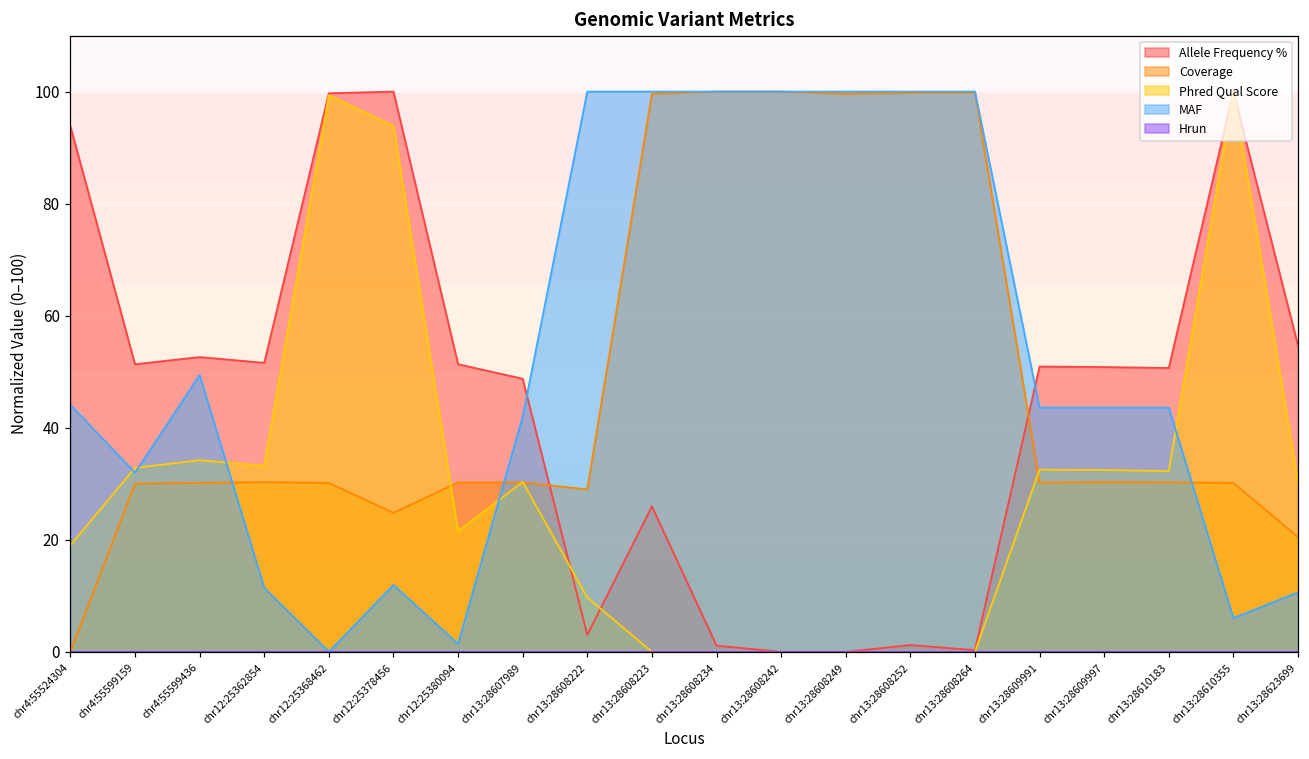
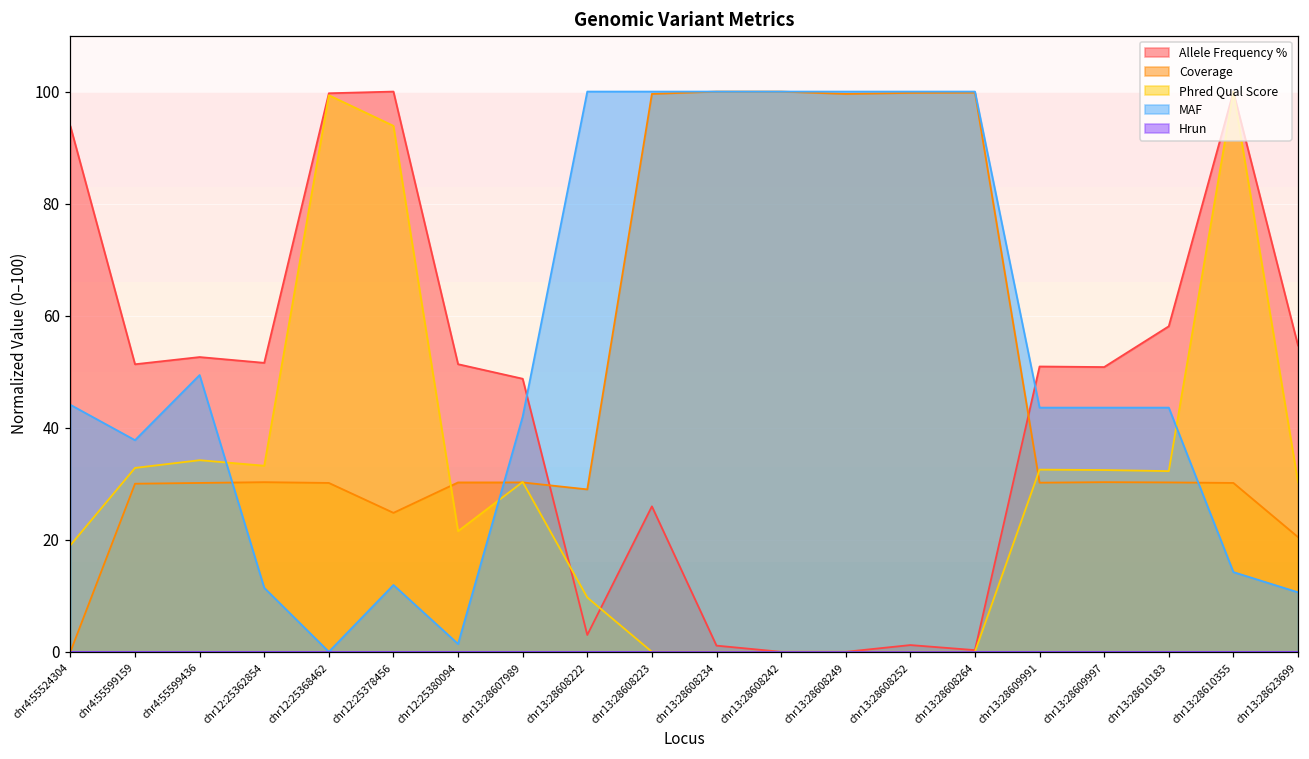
  {
    "Allele Frequency %": {
      "chr4:55524304": 94,
      "chr4:55599159": 51,
      "chr4:55599436": 53,
      "chr12:25362854": 52,
      "chr12:25378456": 100,
      "chr12:25380094": 51,
      "chr13:28607989": 49,
      "chr13:28608222": 3,
      "chr13:28608223": 26,
      "chr13:28608234": 1,
      "chr13:28608252": 1,
      "chr13:28609991": 51,
      "chr13:28609997": 51,
-     "chr13:28610183": 51,
+     "chr13:28610183": 58,
      "chr13:28623699": 55
    },
    "MAF": {
      "chr4:55524304": 44,
-     "chr4:55599159": 32,
+     "chr4:55599159": 38,
      "chr4:55599436": 49,
      "chr12:25362854": 11,
      "chr12:25378456": 12,
      "chr12:25380094": 1,
      "chr13:28607989": 42,
      "chr13:28608222": 100,
      "chr13:28609991": 44,
      "chr13:28609997": 44,
      "chr13:28610183": 44,
-     "chr13:28610355": 6,
+     "chr13:28610355": 14,
      "chr13:28623699": 11
    },
    "Hrun": {
      "chr4:55599159": 0,
      "chr4:55599436": 0,
      "chr12:25362854": 0,
      "chr12:25378456": 0,
      "chr12:25380094": 0,
      "chr13:28607989": 0,
      "chr13:28608222": 0,
      "chr13:28609991": 0,
      "chr13:28609997": 0,
      "chr13:28610183": 0,
      "chr13:28610355": 0,
      "chr13:28623699": 0
    }
  }
